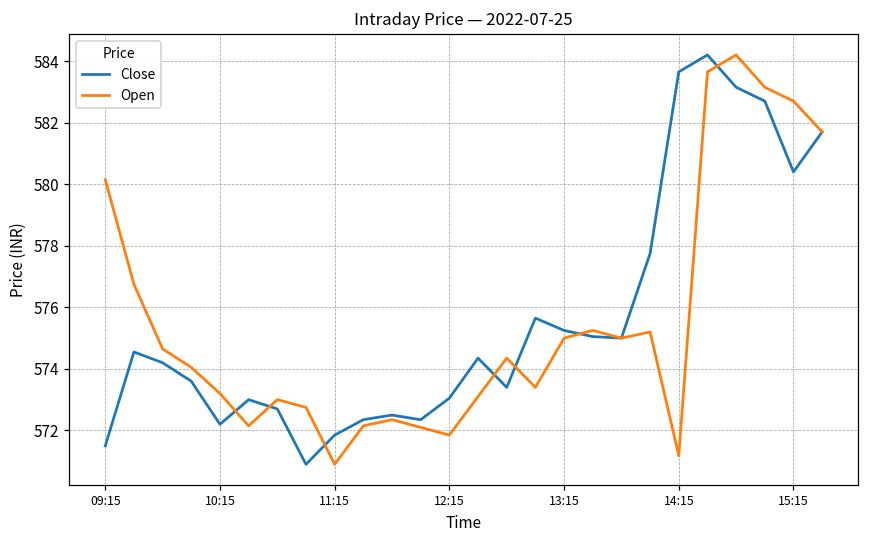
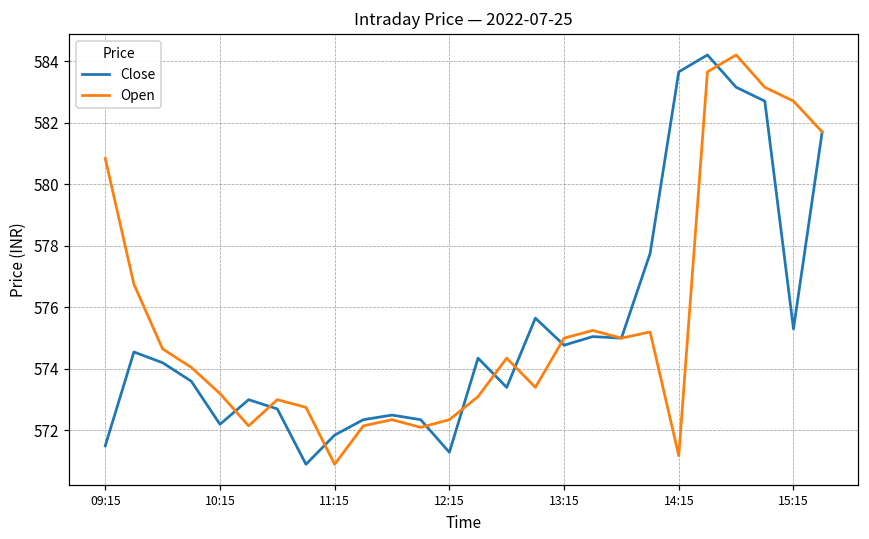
  {
    "Close": {
      "09:15": 571.5,
      "10:15": 572.2,
      "11:15": 571.9,
-     "12:15": 573.1,
-     "13:15": 575.3,
+     "12:15": 571.3,
+     "13:15": 574.8,
      "14:15": 583.7,
-     "15:15": 580.4
+     "15:15": 575.3
    },
    "Open": {
-     "09:15": 580.2,
+     "09:15": 580.8,
      "10:15": 573.2,
      "11:15": 570.9,
-     "12:15": 571.9,
+     "12:15": 572.4,
      "13:15": 575.0,
      "14:15": 571.2,
      "15:15": 582.7
    }
  }
